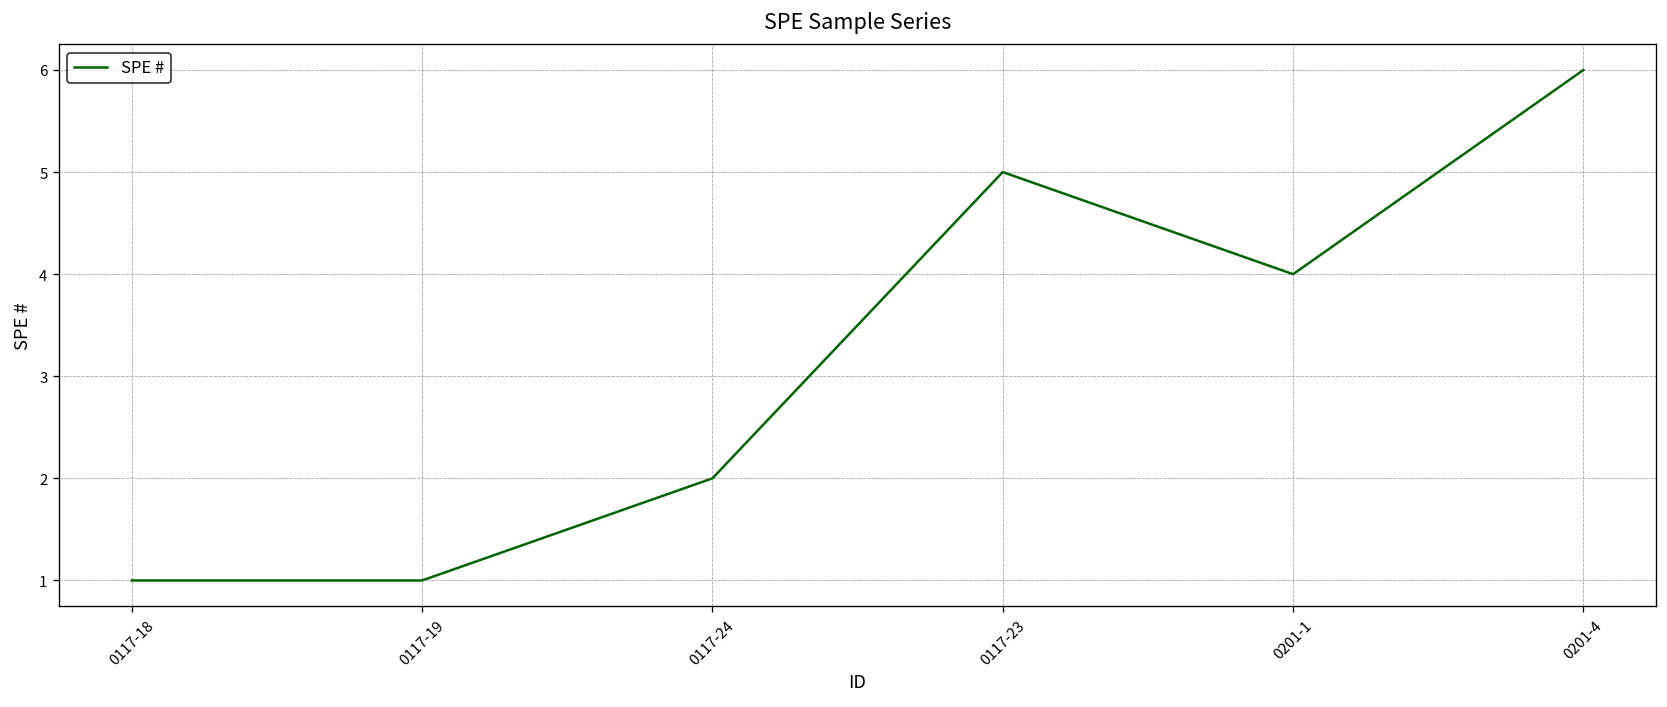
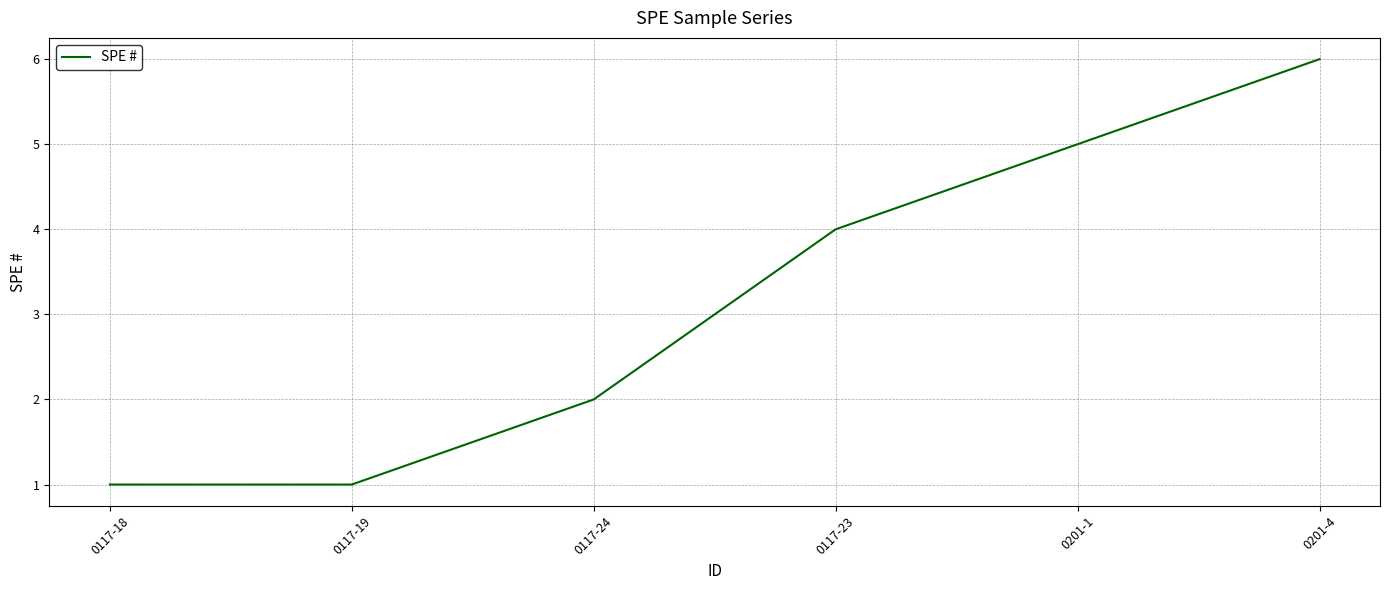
  {
    "0117-18": 1,
    "0117-19": 1,
    "0117-24": 2,
-   "0117-23": 5,
-   "0201-1": 4,
+   "0117-23": 4,
+   "0201-1": 5,
    "0201-4": 6
  }
